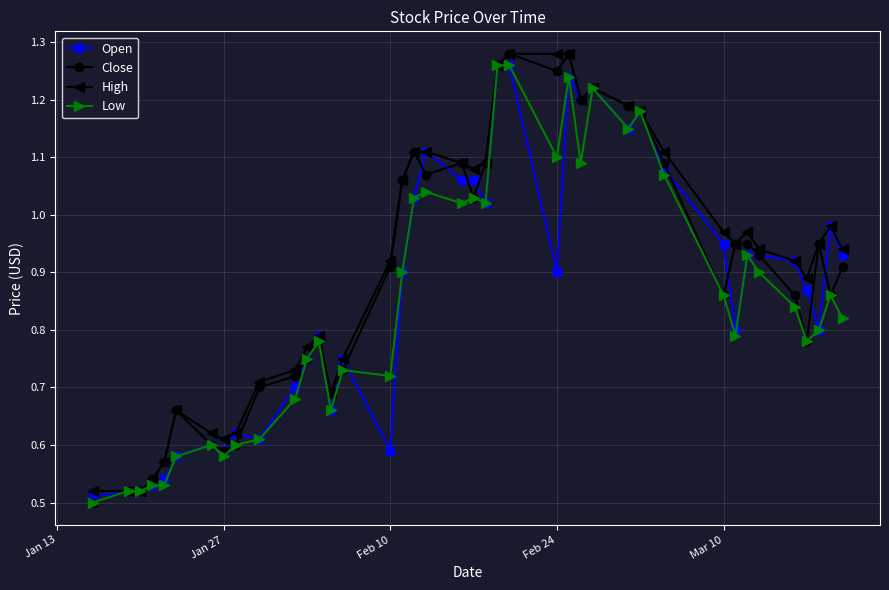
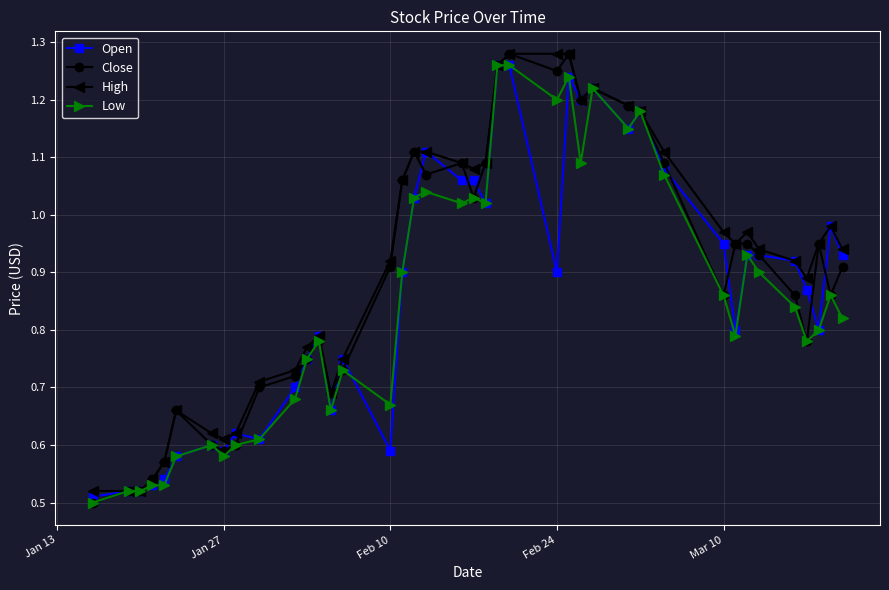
  {
    "Open": {
      "Feb 10": 0.59,
      "Feb 24": 0.90,
      "Mar 10": 0.95
    },
    "Low": {
      "Jan 27": 0.58,
-     "Feb 10": 0.72,
-     "Feb 24": 1.1
+     "Feb 10": 0.67,
+     "Feb 24": 1.2
    }
  }
